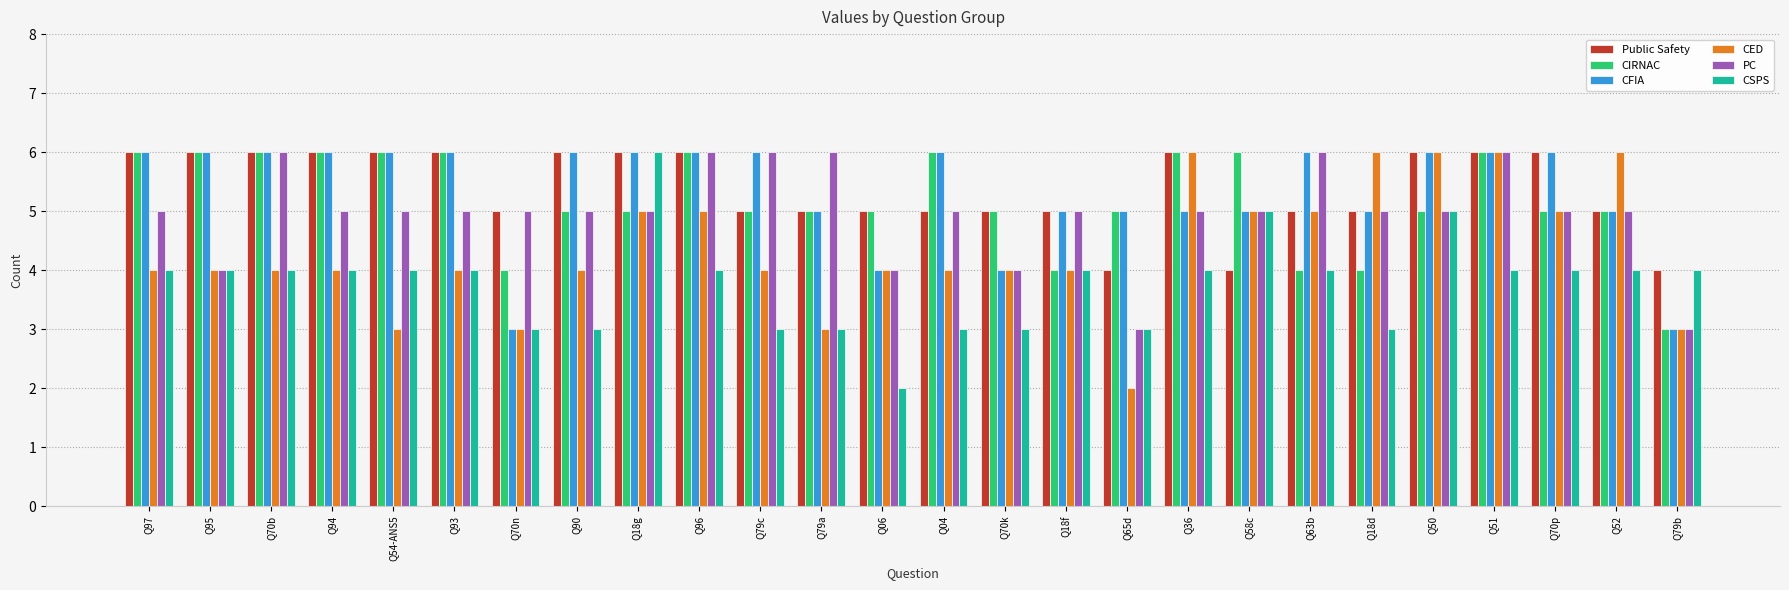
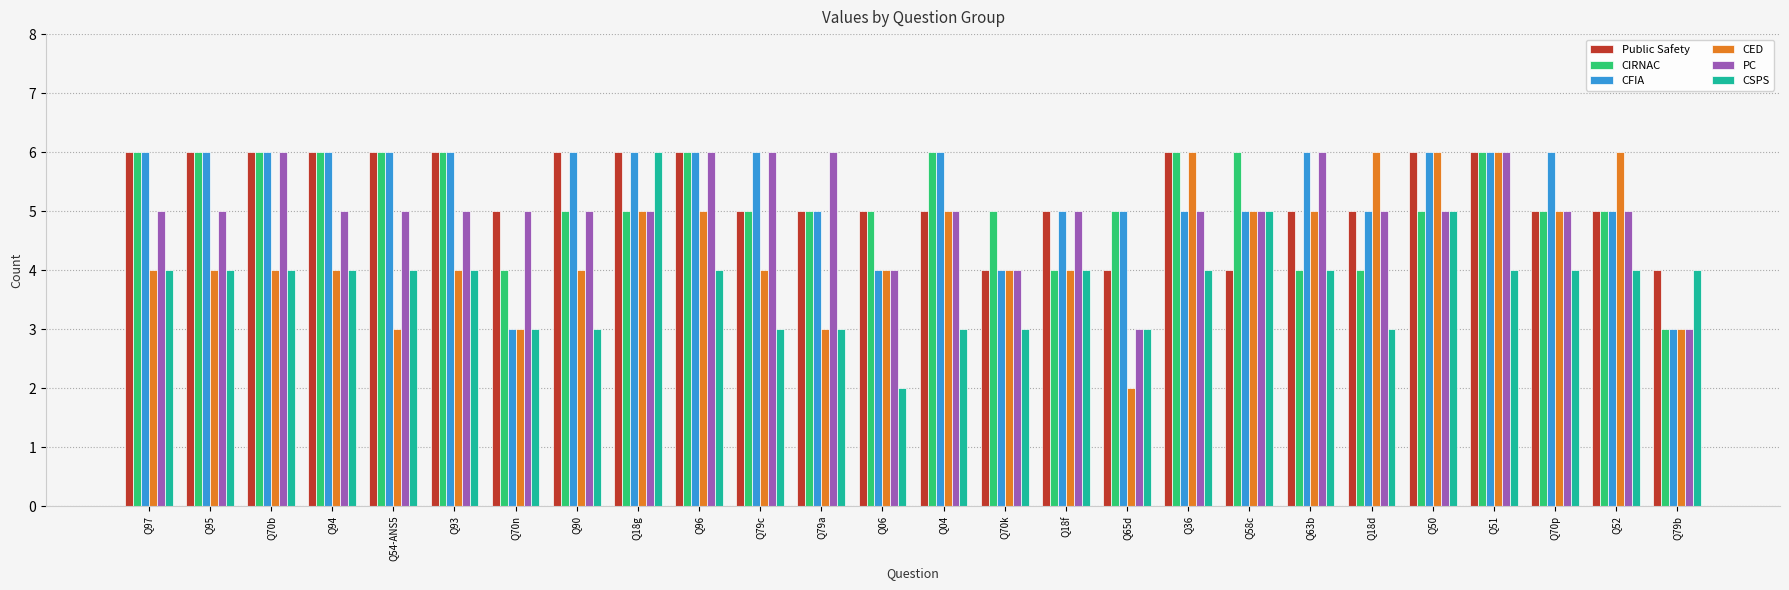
  {
    "Public Safety": {
      "Q97": 6,
      "Q95": 6,
      "Q70b": 6,
      "Q94": 6,
      "Q54-ANS5": 6,
      "Q93": 6,
      "Q70n": 5,
      "Q90": 6,
      "Q18g": 6,
      "Q96": 6,
      "Q79c": 5,
      "Q79a": 5,
      "Q06": 5,
      "Q04": 5,
-     "Q70k": 5,
+     "Q70k": 4,
      "Q18f": 5,
      "Q65d": 4,
      "Q36": 6,
      "Q58c": 4,
      "Q63b": 5,
      "Q18d": 5,
      "Q50": 6,
      "Q51": 6,
-     "Q70p": 6,
+     "Q70p": 5,
      "Q52": 5,
      "Q79b": 4
    },
    "CFIA": {
      "Q97": 6,
      "Q95": 6,
      "Q70b": 6,
      "Q94": 6,
      "Q54-ANS5": 6,
      "Q93": 6,
      "Q70n": 3,
      "Q90": 6,
      "Q18g": 6,
      "Q96": 6,
      "Q79c": 6,
      "Q79a": 5,
      "Q06": 4,
      "Q04": 6,
      "Q70k": 4,
      "Q18f": 5,
      "Q65d": 5,
      "Q36": 5,
      "Q58c": 5,
      "Q63b": 6,
      "Q18d": 5,
      "Q50": 6,
      "Q51": 6,
      "Q70p": 6,
      "Q52": 5,
      "Q79b": 3
    },
    "CED": {
      "Q97": 4,
      "Q95": 4,
      "Q70b": 4,
      "Q94": 4,
      "Q54-ANS5": 3,
      "Q93": 4,
      "Q70n": 3,
      "Q90": 4,
      "Q18g": 5,
      "Q96": 5,
      "Q79c": 4,
      "Q79a": 3,
      "Q06": 4,
-     "Q04": 4,
+     "Q04": 5,
      "Q70k": 4,
      "Q18f": 4,
      "Q65d": 2,
      "Q36": 6,
      "Q58c": 5,
      "Q63b": 5,
      "Q18d": 6,
      "Q50": 6,
      "Q51": 6,
      "Q70p": 5,
      "Q52": 6,
      "Q79b": 3
    },
    "PC": {
      "Q97": 5,
-     "Q95": 4,
+     "Q95": 5,
      "Q70b": 6,
      "Q94": 5,
      "Q54-ANS5": 5,
      "Q93": 5,
      "Q70n": 5,
      "Q90": 5,
      "Q18g": 5,
      "Q96": 6,
      "Q79c": 6,
      "Q79a": 6,
      "Q06": 4,
      "Q04": 5,
      "Q70k": 4,
      "Q18f": 5,
      "Q65d": 3,
      "Q36": 5,
      "Q58c": 5,
      "Q63b": 6,
      "Q18d": 5,
      "Q50": 5,
      "Q51": 6,
      "Q70p": 5,
      "Q52": 5,
      "Q79b": 3
    }
  }
